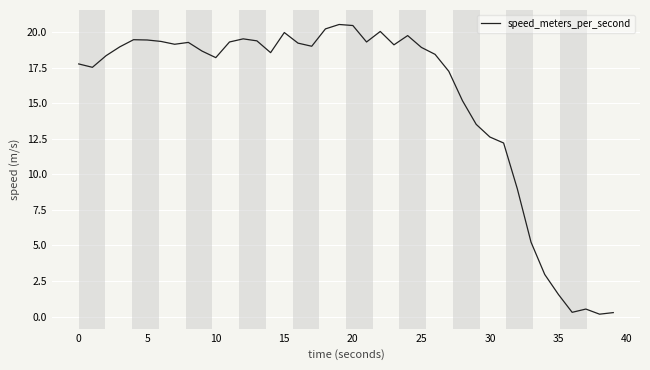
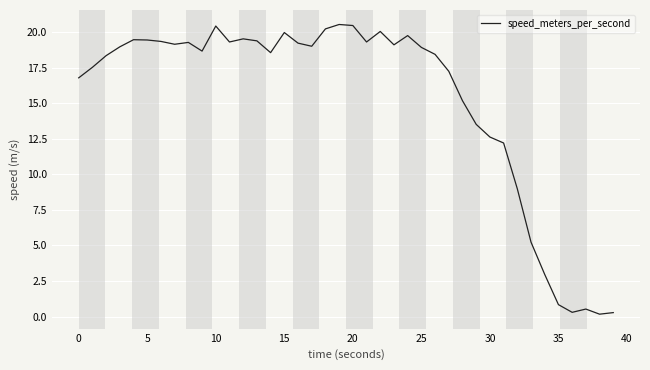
  {
-   "0": 17.8,
+   "0": 16.8,
    "5": 19.4,
-   "10": 18.2,
+   "10": 20.4,
    "15": 20.0,
    "20": 20.5,
    "25": 18.9,
    "30": 12.6,
-   "35": 1.6
+   "35": 0.8
  }
